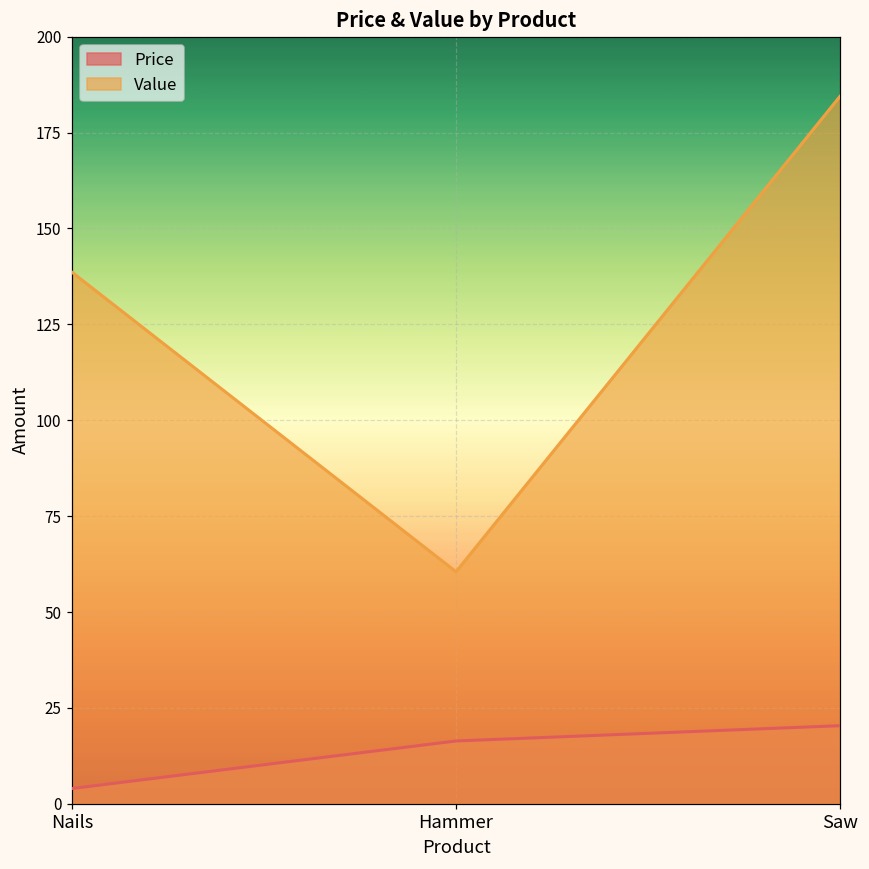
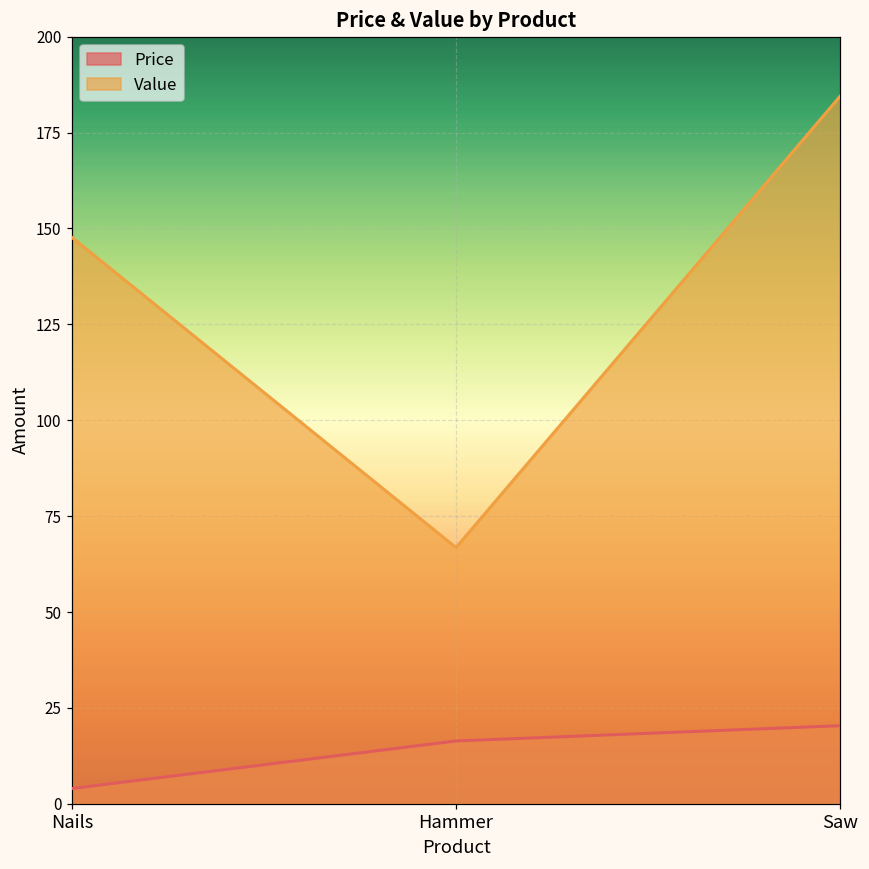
  {
    "Price": {
      "Nails": 4,
      "Hammer": 16,
      "Saw": 20
    },
    "Value": {
-     "Nails": 139,
-     "Hammer": 61,
+     "Nails": 148,
+     "Hammer": 67,
      "Saw": 184
    }
  }
